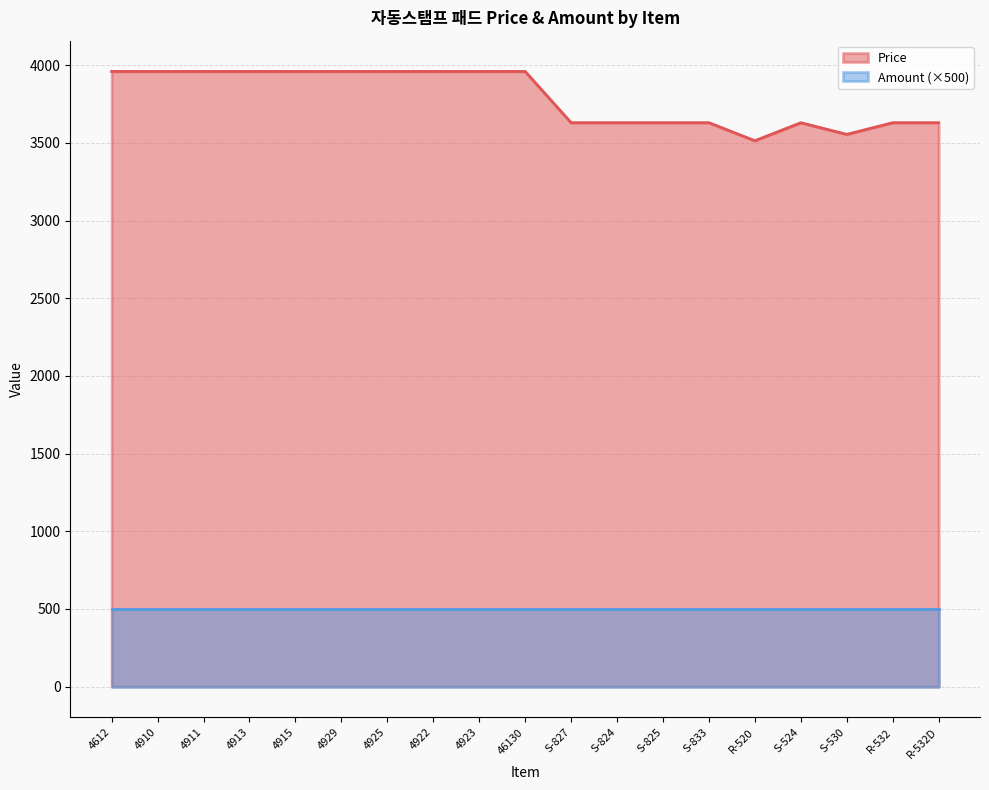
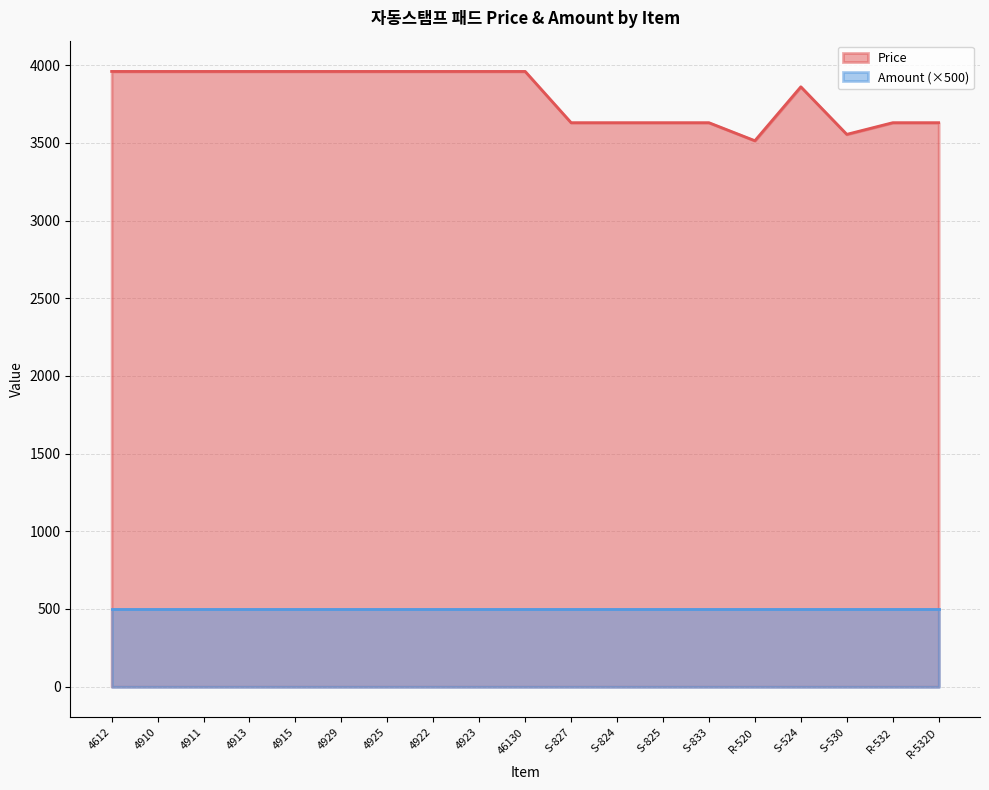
  {
    "Price": {
      "4612": 3960,
      "4910": 3960,
      "4911": 3960,
      "4913": 3960,
      "4915": 3960,
      "4929": 3960,
      "4925": 3960,
      "4922": 3960,
      "4923": 3960,
      "46130": 3960,
      "S-827": 3630,
      "S-824": 3630,
      "S-825": 3630,
      "S-833": 3630,
      "R-520": 3510,
-     "S-524": 3630,
+     "S-524": 3860,
      "S-530": 3560,
      "R-532": 3630,
      "R-532D": 3630
    },
    "Amount (×500)": {
      "4612": 500,
      "4910": 500,
      "4911": 500,
      "4913": 500,
      "4915": 500,
      "4929": 500,
      "4925": 500,
      "4922": 500,
      "4923": 500,
      "46130": 500,
      "S-827": 500,
      "S-824": 500,
      "S-825": 500,
      "S-833": 500,
      "R-520": 500,
      "S-524": 500,
      "S-530": 500,
      "R-532": 500,
      "R-532D": 500
    }
  }
